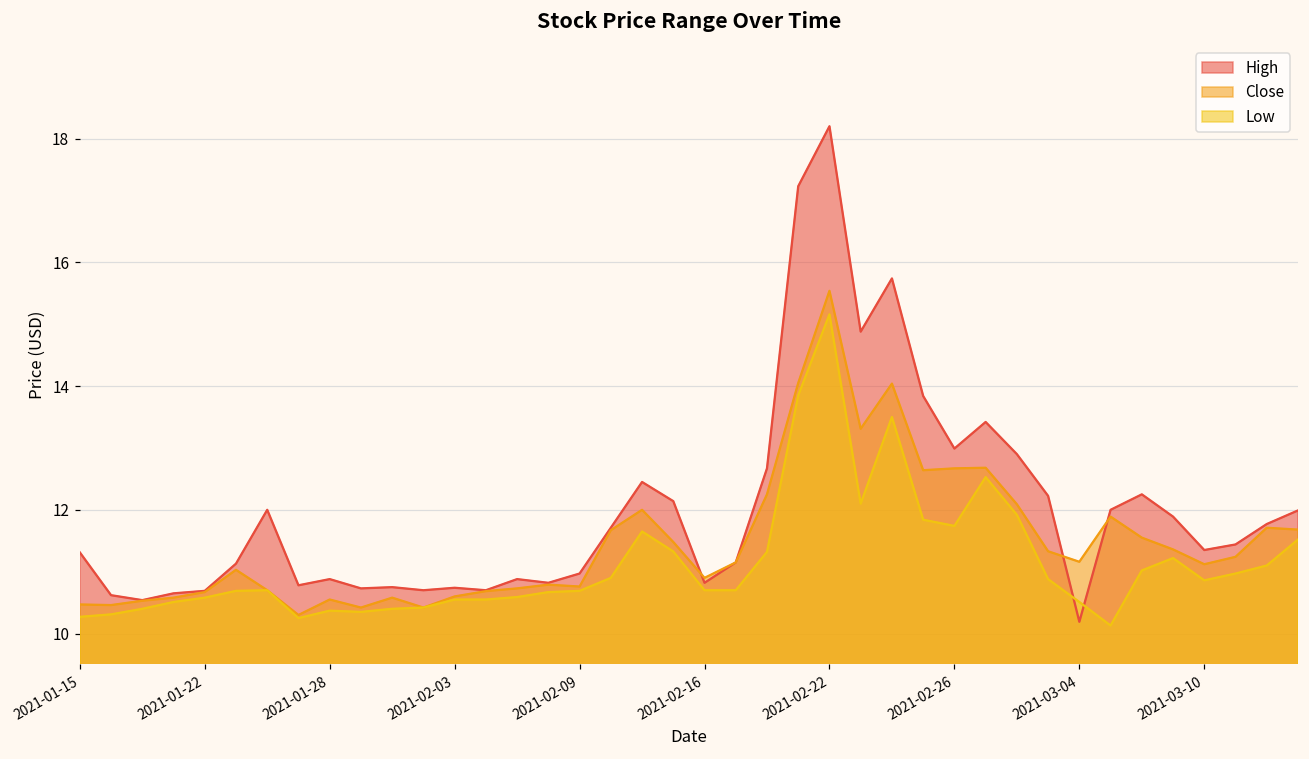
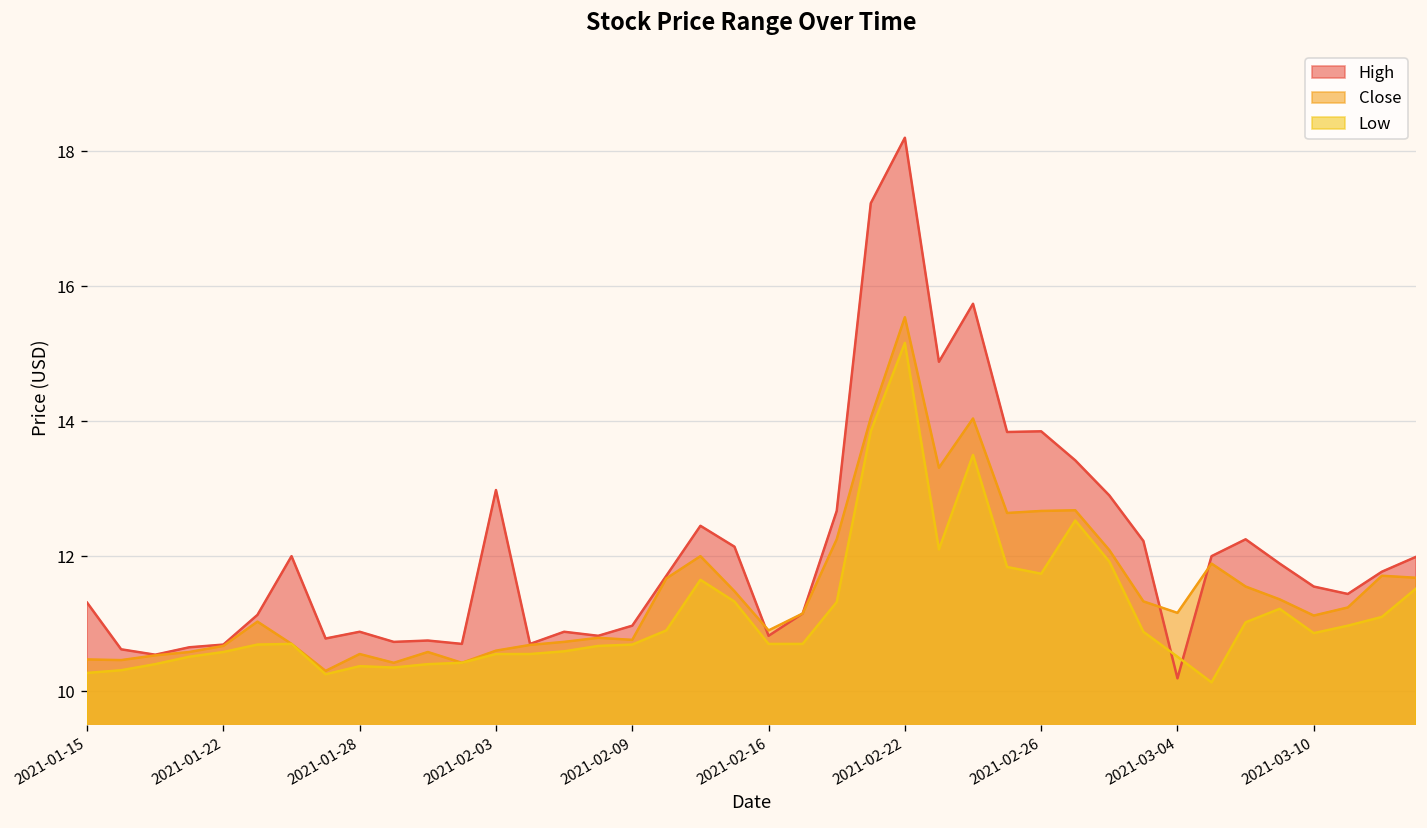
  {
    "High": {
      "2021-01-15": 11.3,
      "2021-01-28": 10.9,
-     "2021-02-03": 10.7,
+     "2021-02-03": 13.0,
      "2021-02-09": 11.0,
      "2021-02-16": 10.8,
      "2021-02-22": 18.2,
-     "2021-02-26": 13.0,
+     "2021-02-26": 13.9,
      "2021-03-04": 10.2,
-     "2021-03-10": 11.4
+     "2021-03-10": 11.6
    }
  }
